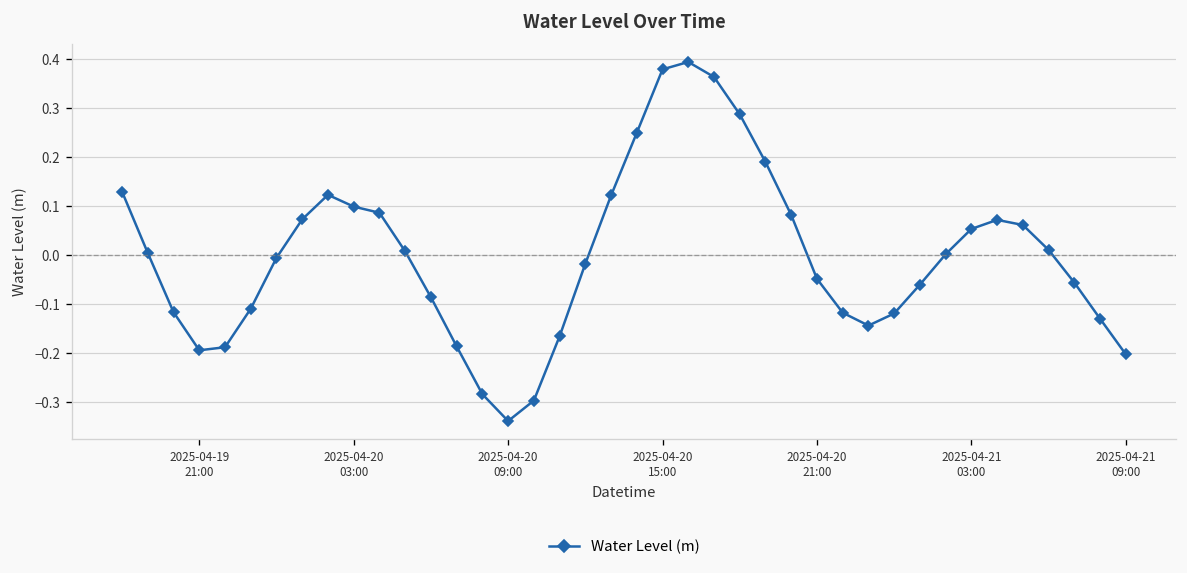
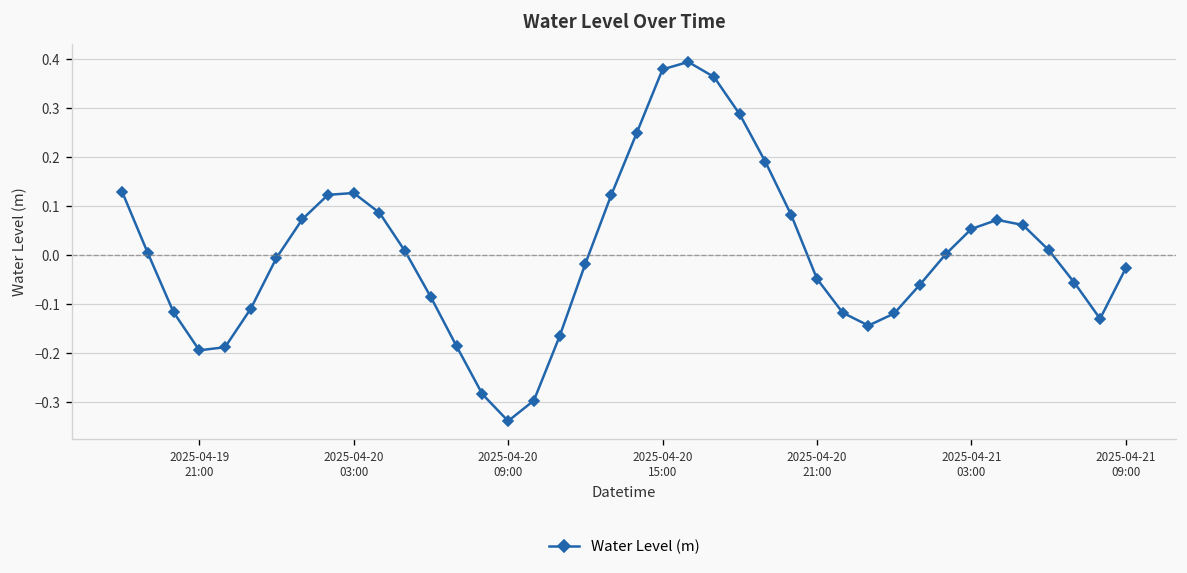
  {
    "2025-04-19 21:00": -0.19,
-   "2025-04-20 03:00": 0.10,
+   "2025-04-20 03:00": 0.13,
    "2025-04-20 09:00": -0.34,
    "2025-04-20 15:00": 0.38,
    "2025-04-20 21:00": -0.05,
    "2025-04-21 03:00": 0.05,
-   "2025-04-21 09:00": -0.20
+   "2025-04-21 09:00": -0.03
  }
